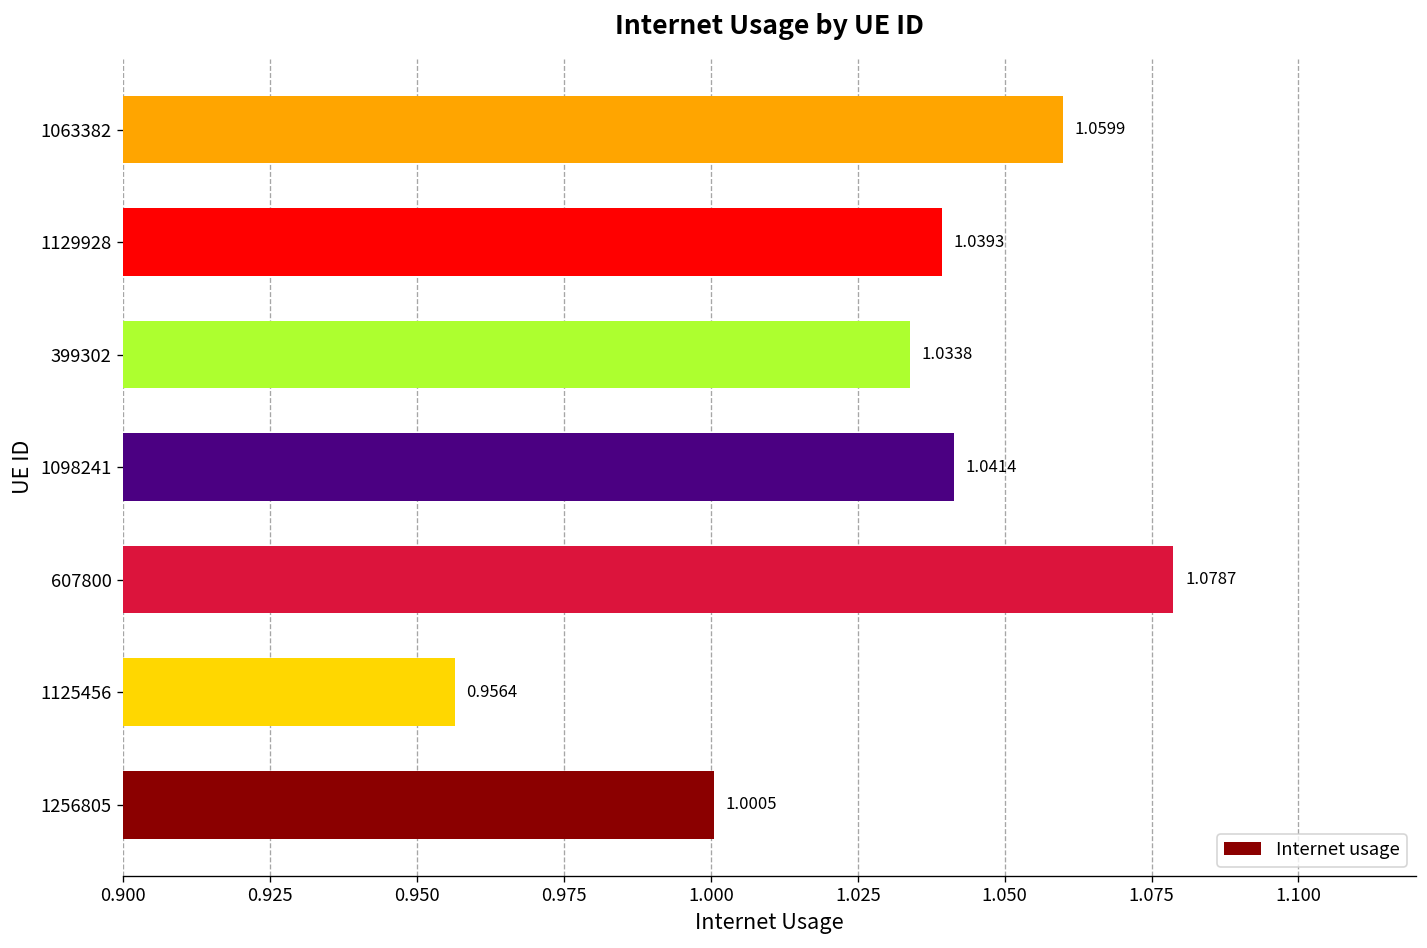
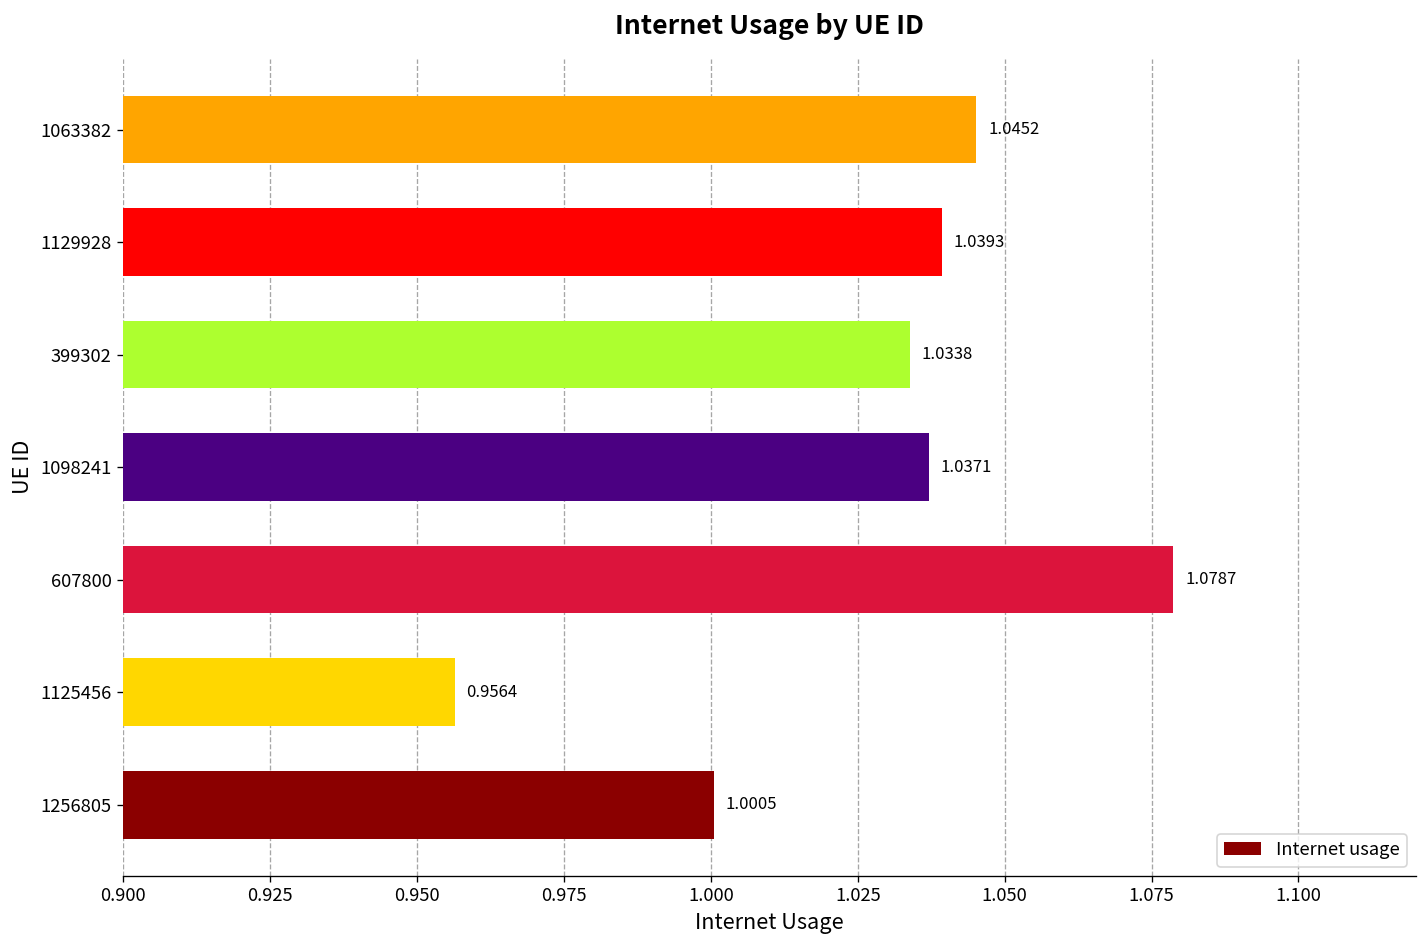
  {
-   "1063382": 1.0599,
+   "1063382": 1.0452,
    "1129928": 1.0393,
    "399302": 1.0338,
-   "1098241": 1.0414,
+   "1098241": 1.0371,
    "607800": 1.0787,
    "1125456": 0.9564,
    "1256805": 1.0005
  }
